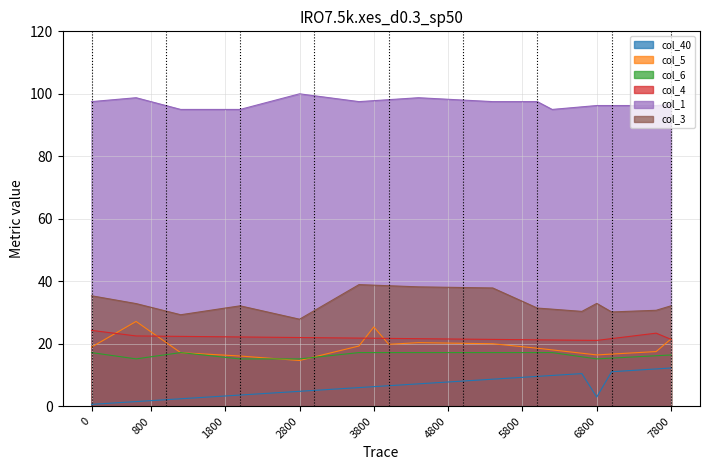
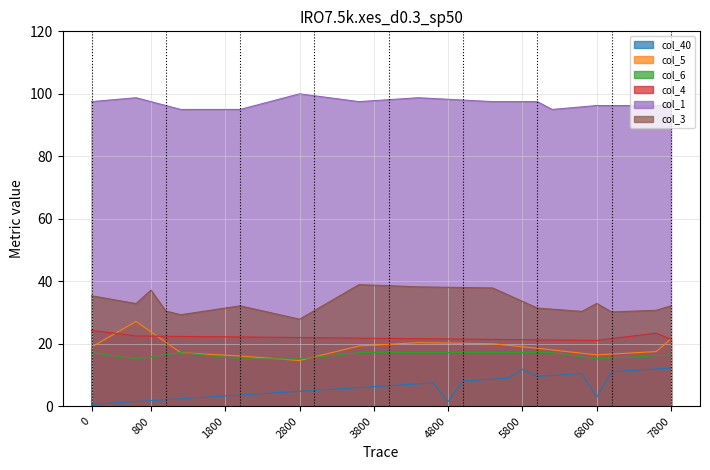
  {
    "col_40": {
      "0": 1,
      "800": 2,
      "1800": 3,
      "2800": 5,
      "3800": 6,
-     "4800": 8,
-     "5800": 9,
+     "4800": 1,
+     "5800": 12,
      "6800": 3,
      "7800": 12
    },
    "col_5": {
      "0": 19,
      "800": 24,
-     "3800": 25,
+     "3800": 20,
      "4800": 20,
      "5800": 19,
      "6800": 16
    },
    "col_6": {
      "0": 17,
      "800": 16,
      "3800": 17,
      "4800": 17,
      "5800": 17,
      "6800": 15,
      "7800": 16
    },
    "col_4": {
      "0": 24,
      "800": 22,
      "1800": 22,
      "2800": 22,
      "3800": 22,
      "4800": 22,
      "5800": 21,
      "6800": 21
    },
    "col_1": {
      "0": 98,
      "800": 98,
      "1800": 95,
      "2800": 100,
      "3800": 98,
      "4800": 98,
      "5800": 98,
      "6800": 96
    },
    "col_3": {
      "0": 35,
-     "800": 32,
+     "800": 37,
      "1800": 31,
      "2800": 28,
      "3800": 39,
      "4800": 38,
      "5800": 34,
      "6800": 33,
      "7800": 32
    }
  }
